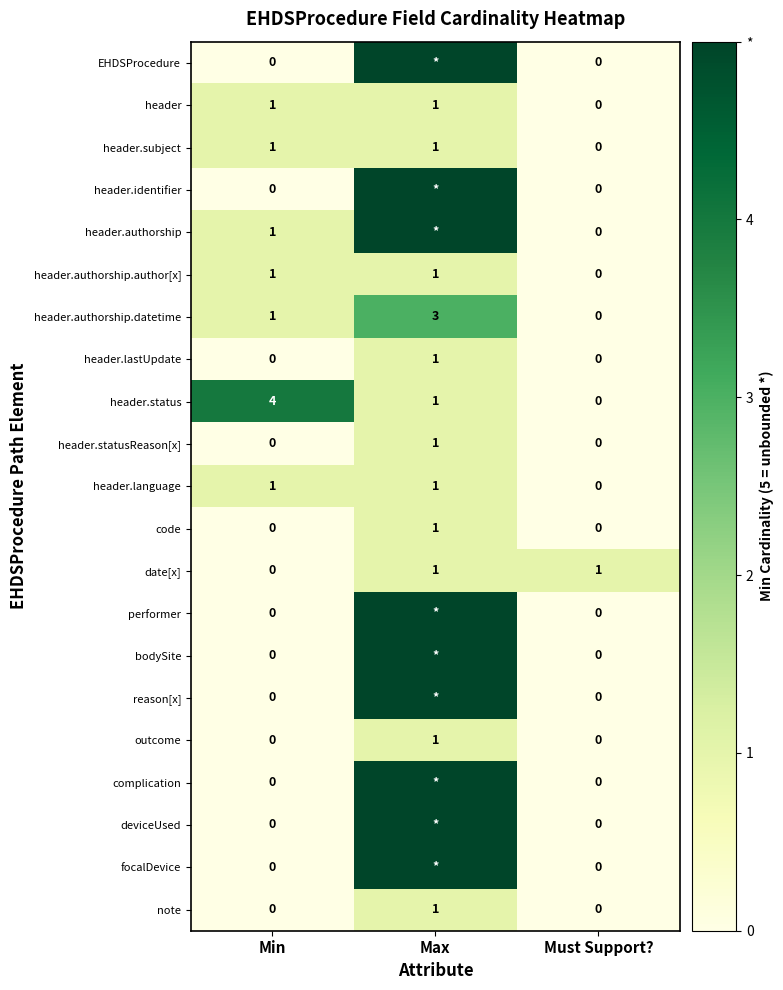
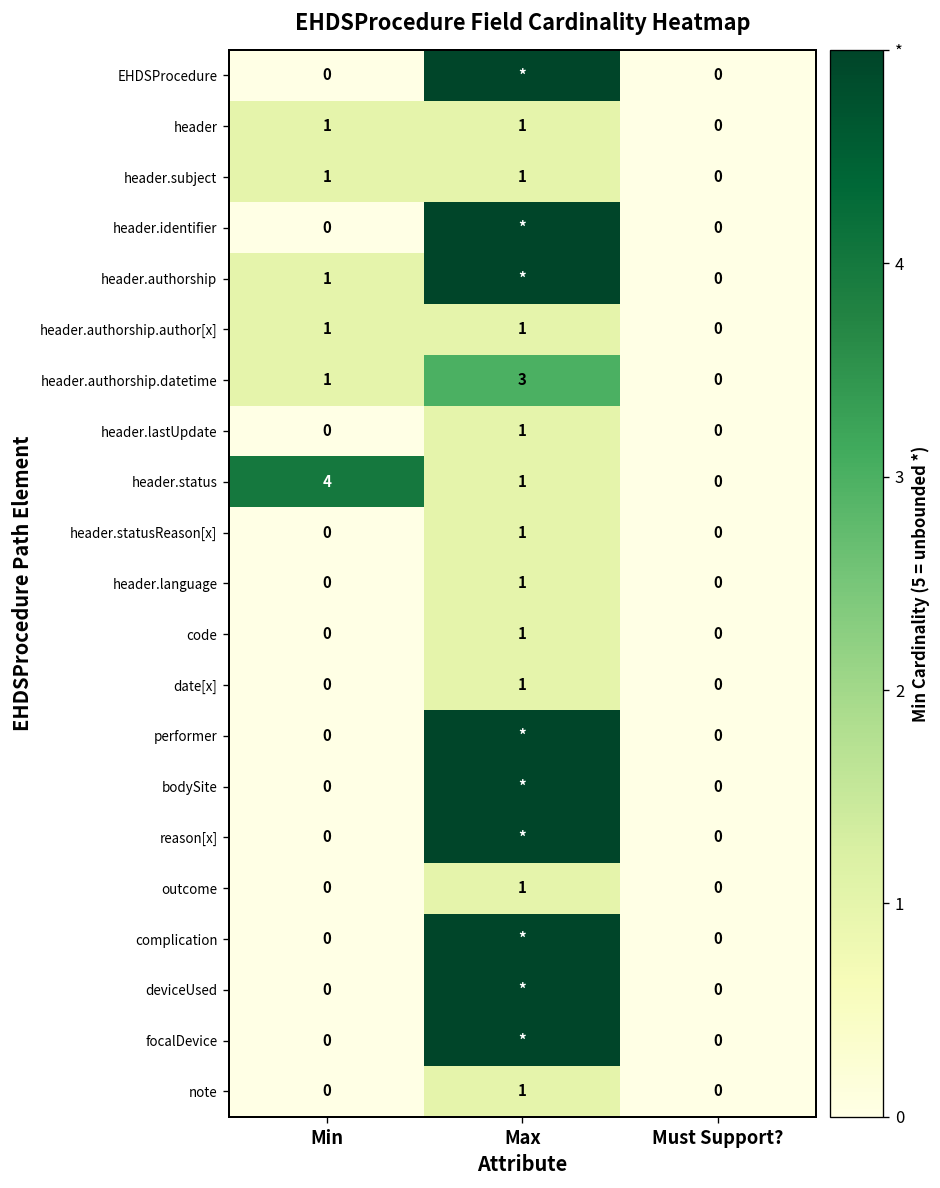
  {
    "EHDSProcedure": {
      "Min": 0,
      "Must Support?": 0
    },
    "header": {
      "Min": 1,
      "Max": 1,
      "Must Support?": 0
    },
    "header.subject": {
      "Min": 1,
      "Max": 1,
      "Must Support?": 0
    },
    "header.identifier": {
      "Min": 0,
      "Must Support?": 0
    },
    "header.authorship": {
      "Min": 1,
      "Must Support?": 0
    },
    "header.authorship.author[x]": {
      "Min": 1,
      "Max": 1,
      "Must Support?": 0
    },
    "header.authorship.datetime": {
      "Min": 1,
      "Max": 3,
      "Must Support?": 0
    },
    "header.lastUpdate": {
      "Min": 0,
      "Max": 1,
      "Must Support?": 0
    },
    "header.status": {
      "Min": 4,
      "Max": 1,
      "Must Support?": 0
    },
    "header.statusReason[x]": {
      "Min": 0,
      "Max": 1,
      "Must Support?": 0
    },
    "header.language": {
-     "Min": 1,
+     "Min": 0,
      "Max": 1,
      "Must Support?": 0
    },
    "code": {
      "Min": 0,
      "Max": 1,
      "Must Support?": 0
    },
    "date[x]": {
      "Min": 0,
      "Max": 1,
-     "Must Support?": 1
+     "Must Support?": 0
    },
    "performer": {
      "Min": 0,
      "Must Support?": 0
    },
    "bodySite": {
      "Min": 0,
      "Must Support?": 0
    },
    "reason[x]": {
      "Min": 0,
      "Must Support?": 0
    },
    "outcome": {
      "Min": 0,
      "Max": 1,
      "Must Support?": 0
    },
    "complication": {
      "Min": 0,
      "Must Support?": 0
    },
    "deviceUsed": {
      "Min": 0,
      "Must Support?": 0
    },
    "focalDevice": {
      "Min": 0,
      "Must Support?": 0
    },
    "note": {
      "Min": 0,
      "Max": 1,
      "Must Support?": 0
    }
  }
